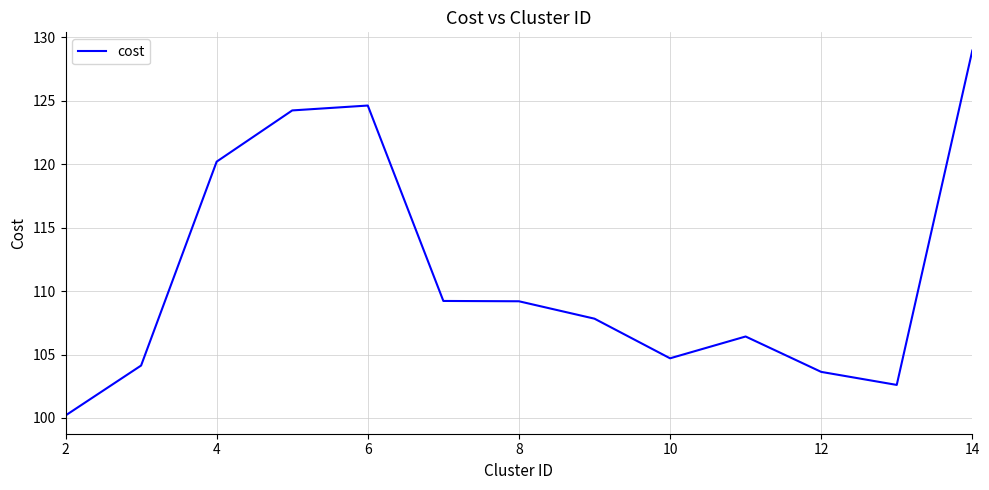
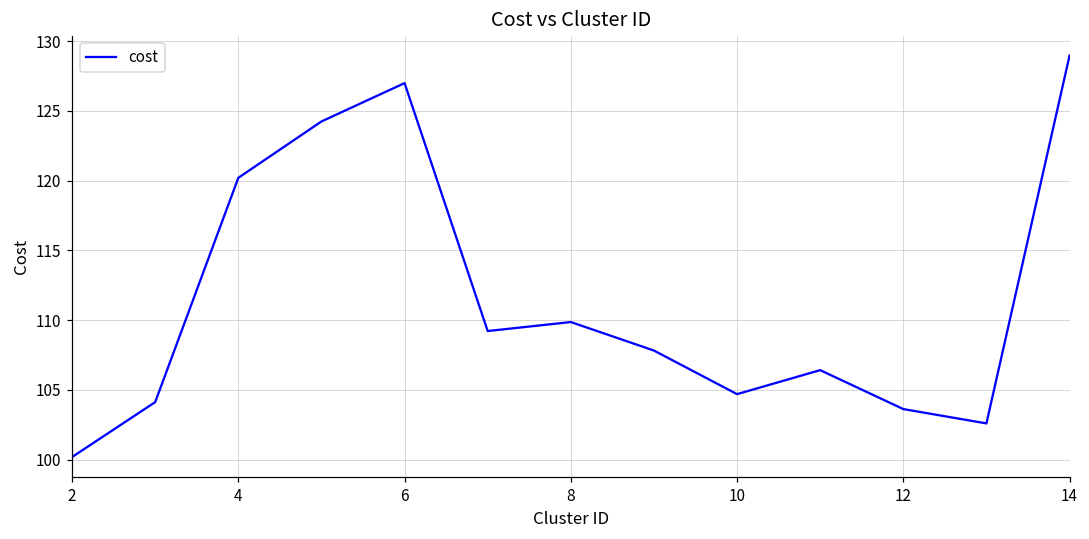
  {
    "2": 100.2,
    "4": 120.2,
-   "6": 124.6,
-   "8": 109.2,
+   "6": 127.0,
+   "8": 109.9,
    "10": 104.7,
    "12": 103.6,
    "14": 129.0
  }
